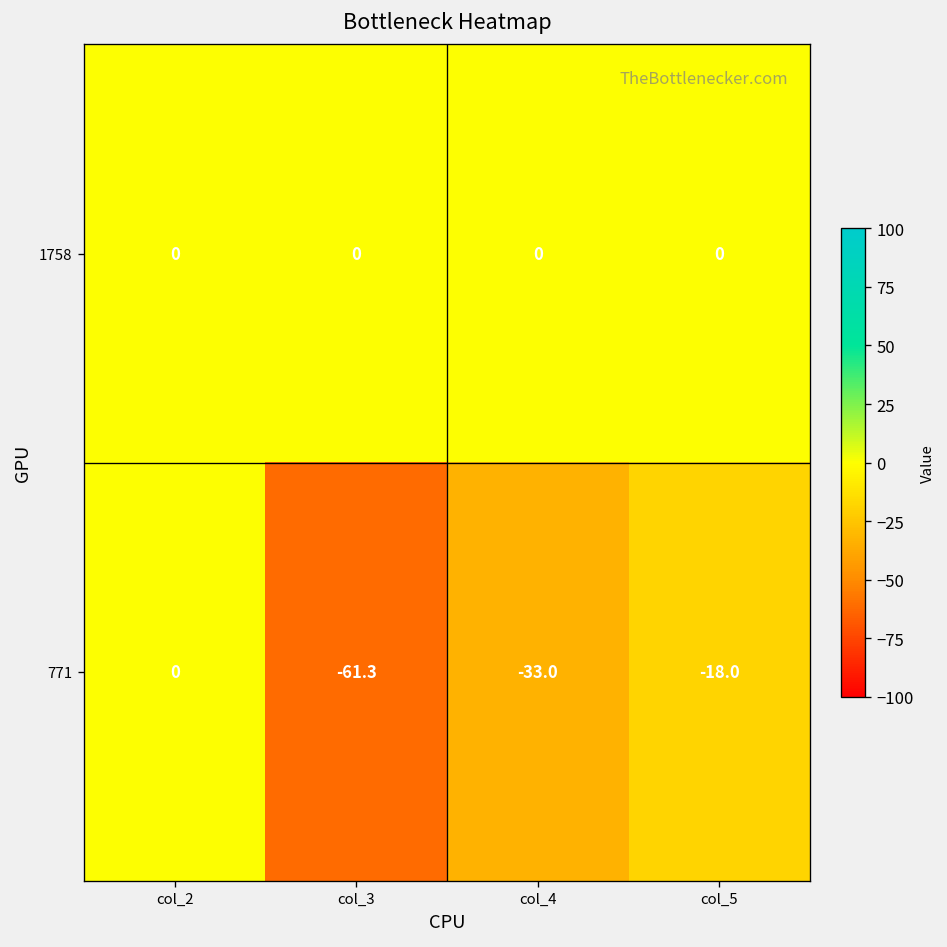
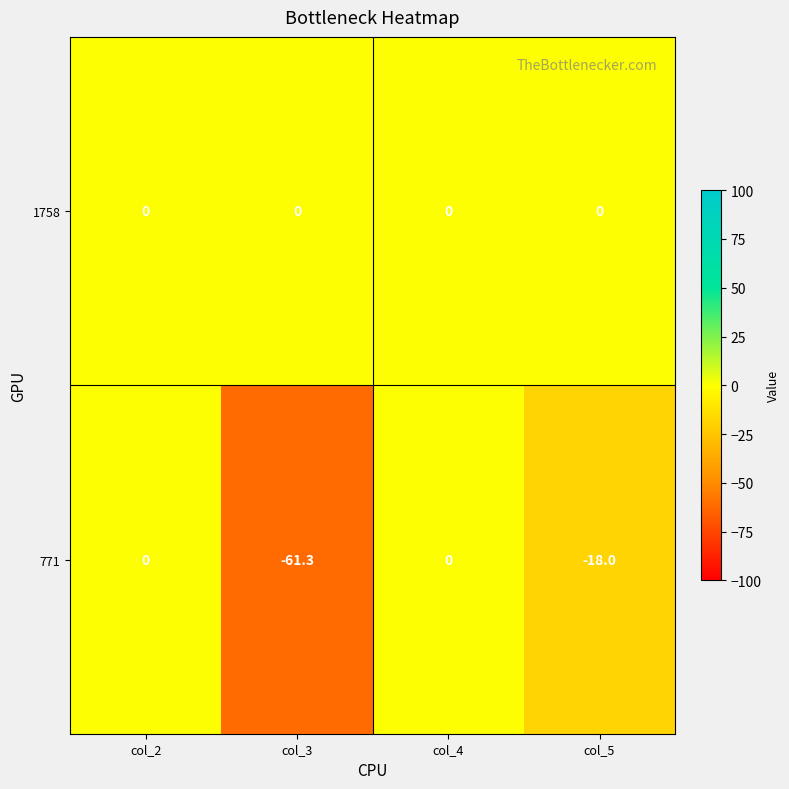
  {
    "1758": {
      "col_2": 0,
      "col_3": 0,
      "col_4": 0
    },
    "771": {
      "col_2": 0,
      "col_3": -61.3,
-     "col_4": -33.0,
+     "col_4": 0,
      "col_5": -18.0
    }
  }
